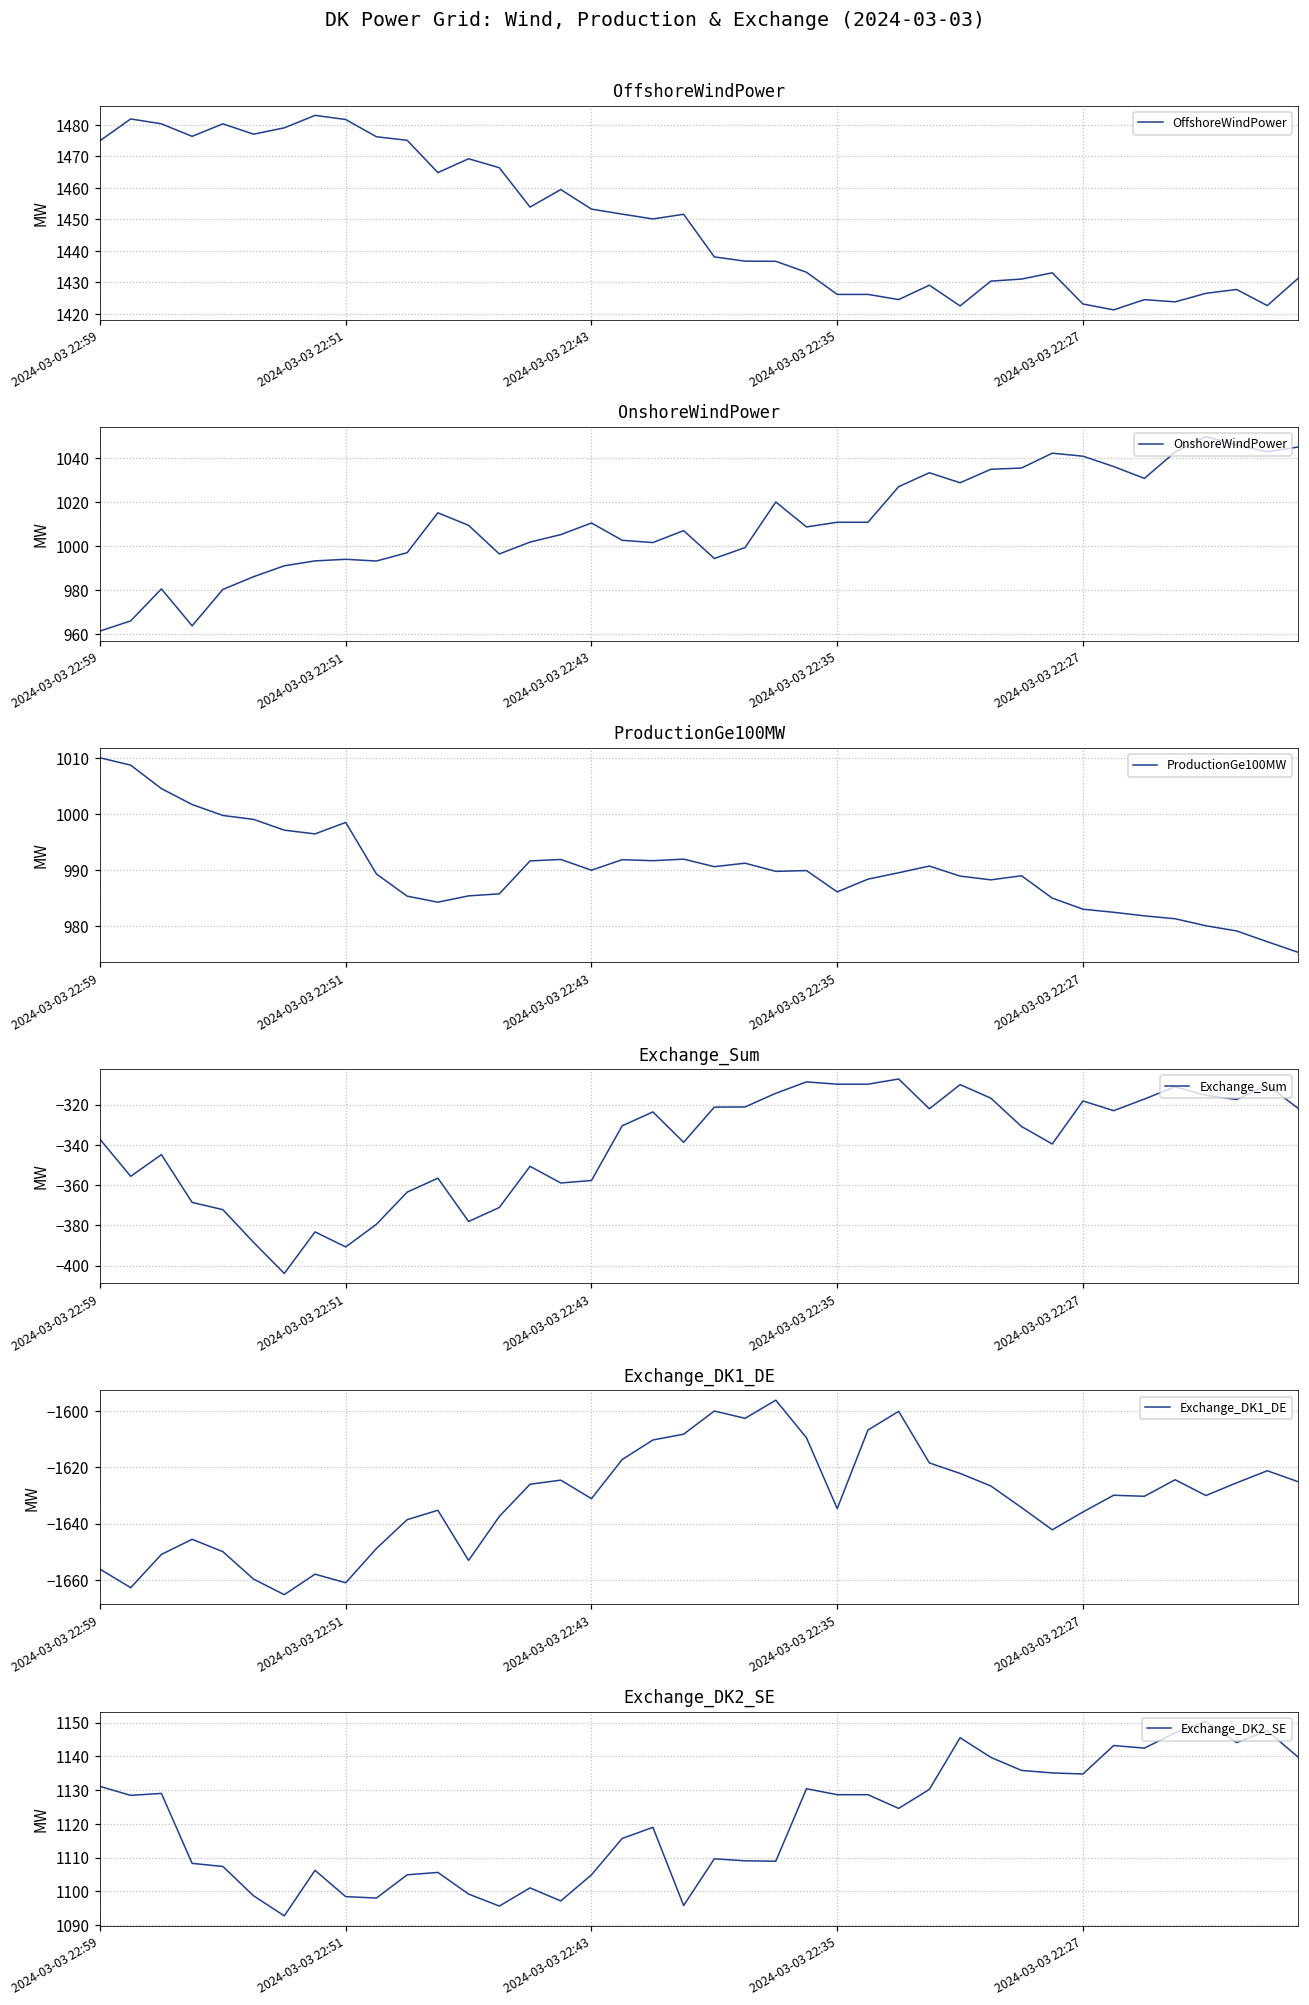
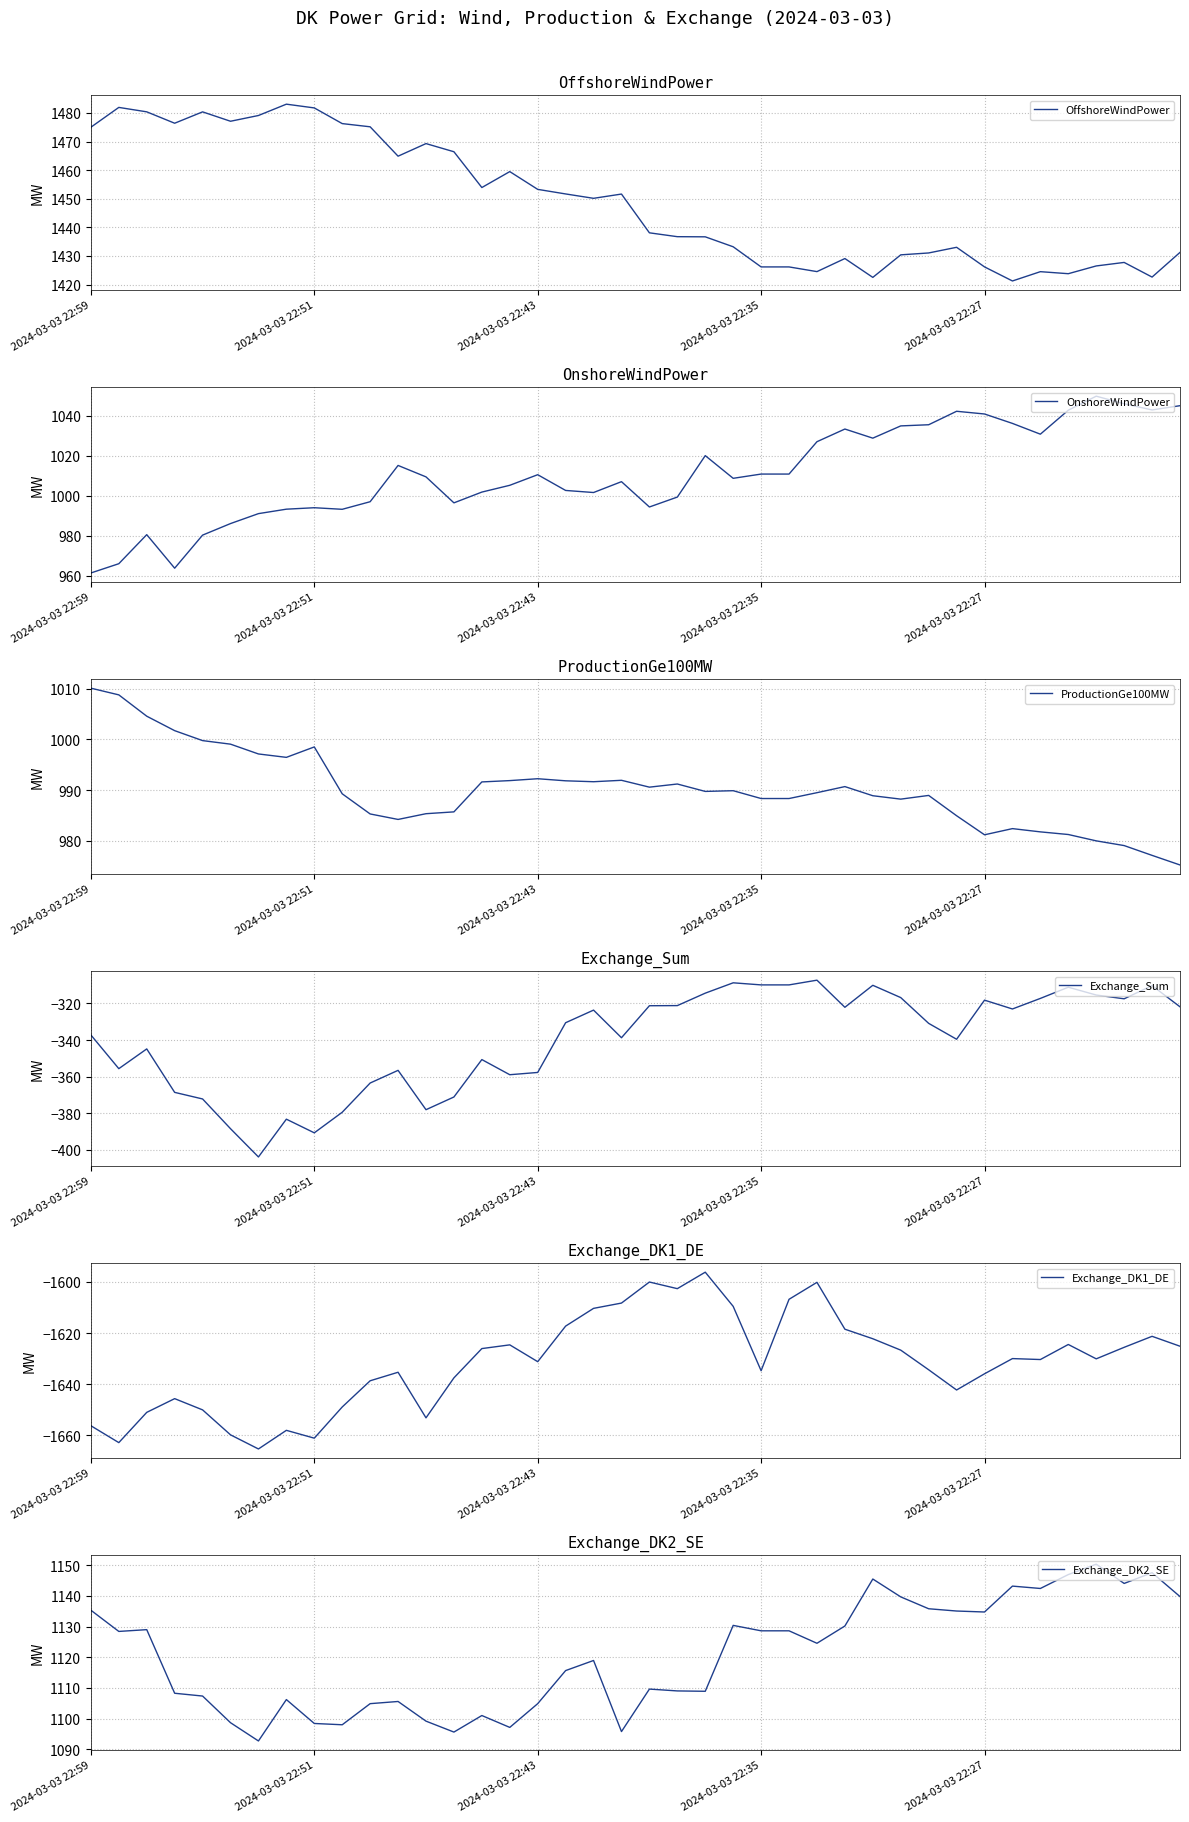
  {
    "OffshoreWindPower": {
      "2024-03-03 22:59": 1475,
      "2024-03-03 22:51": 1482,
      "2024-03-03 22:43": 1453,
      "2024-03-03 22:35": 1426,
-     "2024-03-03 22:27": 1423
+     "2024-03-03 22:27": 1426
    },
    "OnshoreWindPower": {
      "2024-03-03 22:59": 961,
      "2024-03-03 22:51": 994,
      "2024-03-03 22:43": 1011,
      "2024-03-03 22:35": 1011,
      "2024-03-03 22:27": 1041
    },
    "ProductionGe100MW": {
      "2024-03-03 22:59": 1010,
      "2024-03-03 22:51": 999,
-     "2024-03-03 22:43": 990,
-     "2024-03-03 22:35": 986,
-     "2024-03-03 22:27": 983
+     "2024-03-03 22:43": 992,
+     "2024-03-03 22:35": 988,
+     "2024-03-03 22:27": 981
    },
    "Exchange_Sum": {
      "2024-03-03 22:59": -337,
      "2024-03-03 22:51": -391,
      "2024-03-03 22:43": -358,
      "2024-03-03 22:35": -310,
      "2024-03-03 22:27": -318
    },
    "Exchange_DK1_DE": {
      "2024-03-03 22:59": -1656,
      "2024-03-03 22:51": -1661,
      "2024-03-03 22:43": -1631,
      "2024-03-03 22:35": -1635,
      "2024-03-03 22:27": -1636
    },
    "Exchange_DK2_SE": {
-     "2024-03-03 22:59": 1131,
+     "2024-03-03 22:59": 1135,
      "2024-03-03 22:51": 1098,
      "2024-03-03 22:43": 1105,
      "2024-03-03 22:35": 1129,
      "2024-03-03 22:27": 1135
    }
  }
